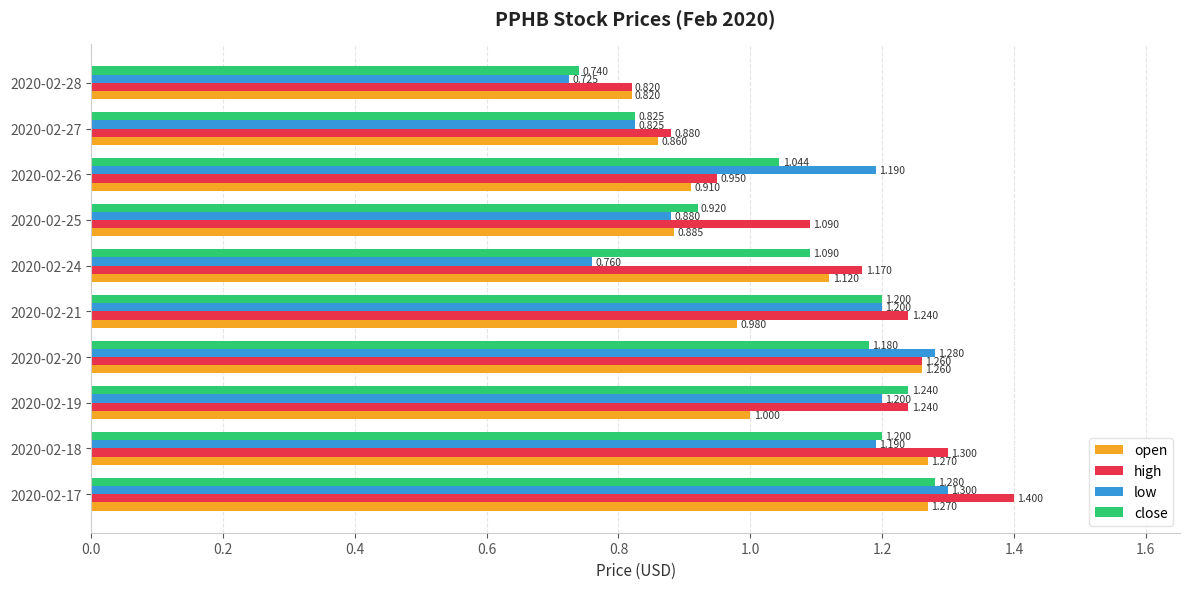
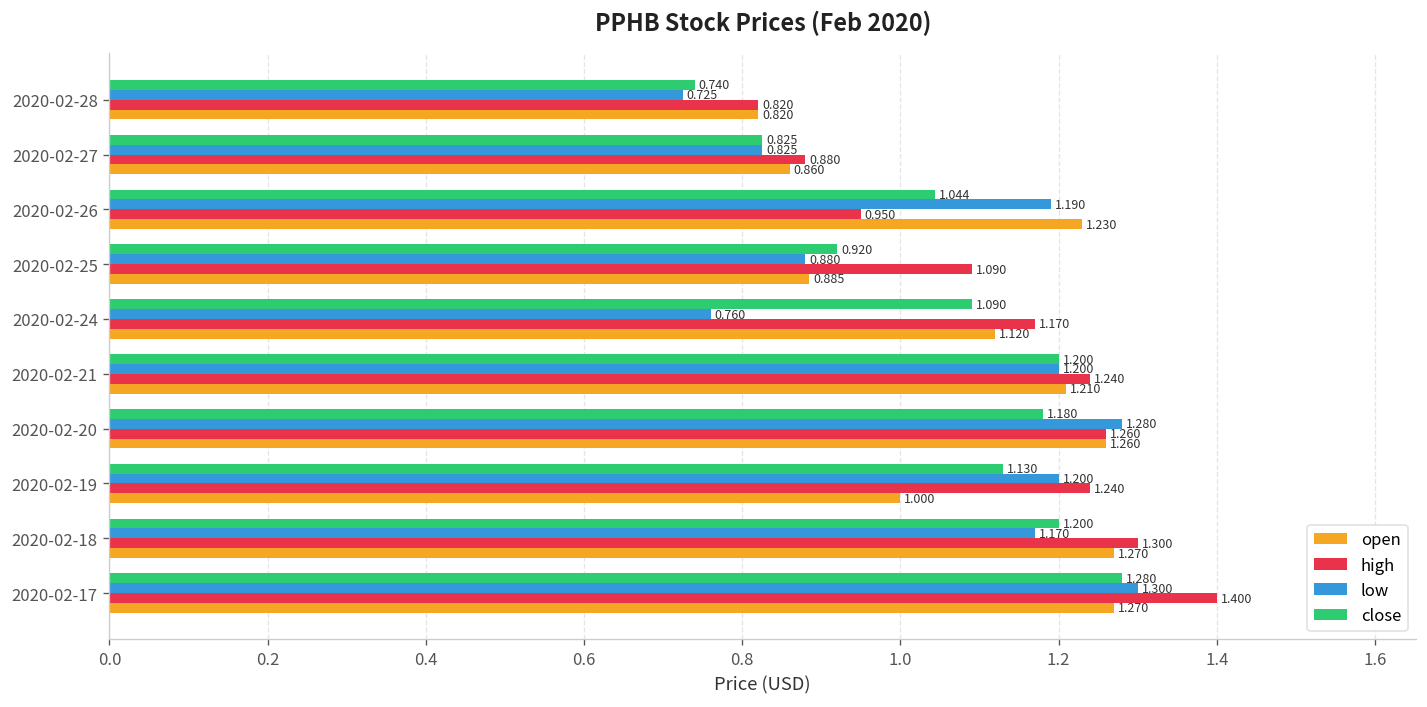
  {
    "open": {
      "2020-02-27": 0.860,
-     "2020-02-26": 0.910,
+     "2020-02-26": 1.230,
      "2020-02-25": 0.885,
      "2020-02-24": 1.120,
-     "2020-02-21": 0.980,
+     "2020-02-21": 1.210,
      "2020-02-19": 1.000,
      "2020-02-18": 1.270,
      "2020-02-17": 1.270
    },
    "high": {
      "2020-02-27": 0.880,
      "2020-02-26": 0.950,
      "2020-02-25": 1.090,
      "2020-02-24": 1.170,
      "2020-02-21": 1.240,
      "2020-02-19": 1.240,
      "2020-02-18": 1.300,
      "2020-02-17": 1.400
    },
    "low": {
      "2020-02-28": 0.725,
      "2020-02-26": 1.190,
      "2020-02-25": 0.880,
      "2020-02-24": 0.760,
      "2020-02-20": 1.280,
      "2020-02-19": 1.200,
-     "2020-02-18": 1.190,
+     "2020-02-18": 1.170,
      "2020-02-17": 1.300
    },
    "close": {
      "2020-02-28": 0.740,
      "2020-02-26": 1.044,
      "2020-02-25": 0.920,
      "2020-02-24": 1.090,
      "2020-02-20": 1.180,
-     "2020-02-19": 1.240,
+     "2020-02-19": 1.130,
      "2020-02-18": 1.200,
      "2020-02-17": 1.280
    }
  }
